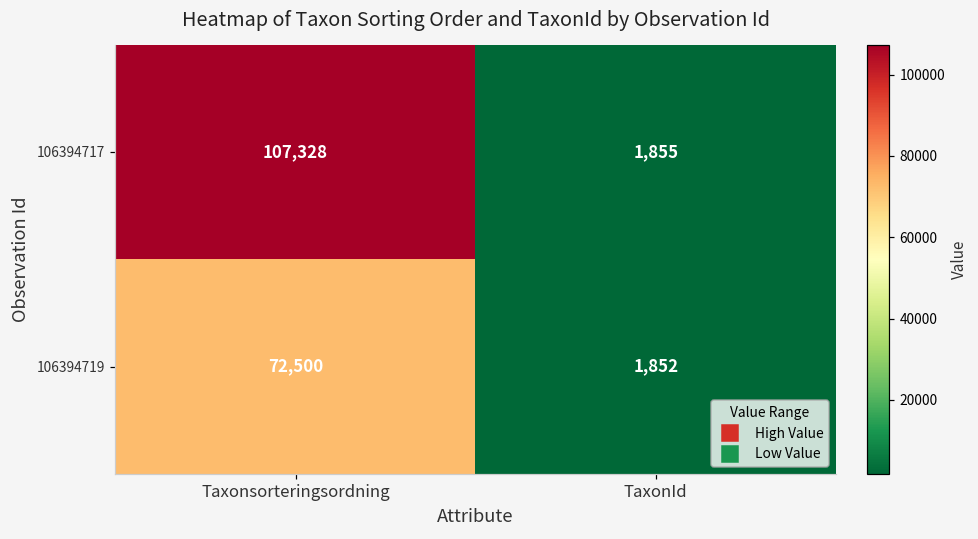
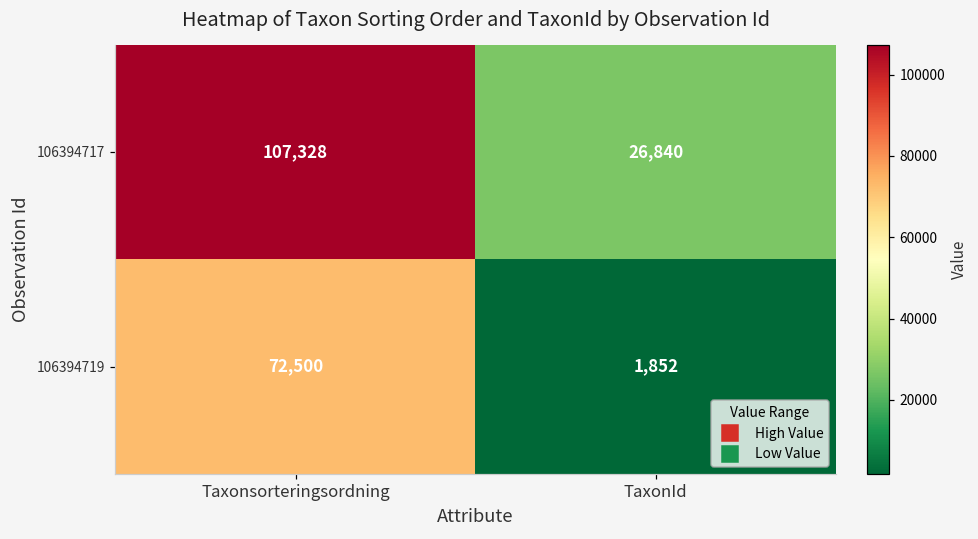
  {
    "106394717": {
      "Taxonsorteringsordning": "107,328",
-     "TaxonId": "1,855"
+     "TaxonId": "26,840"
    },
    "106394719": {
      "Taxonsorteringsordning": "72,500",
      "TaxonId": "1,852"
    }
  }
